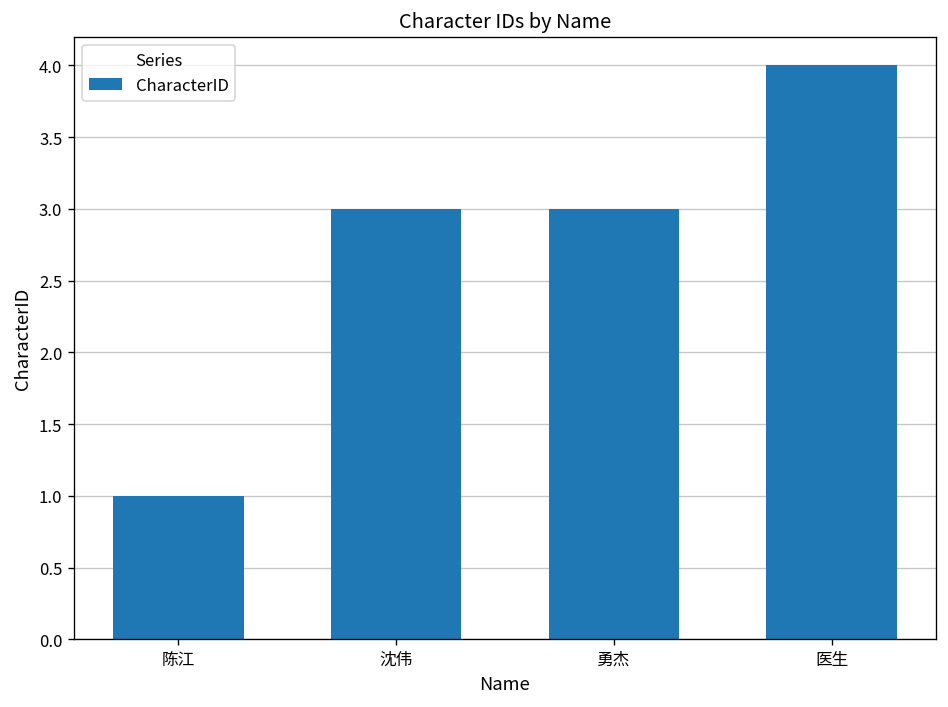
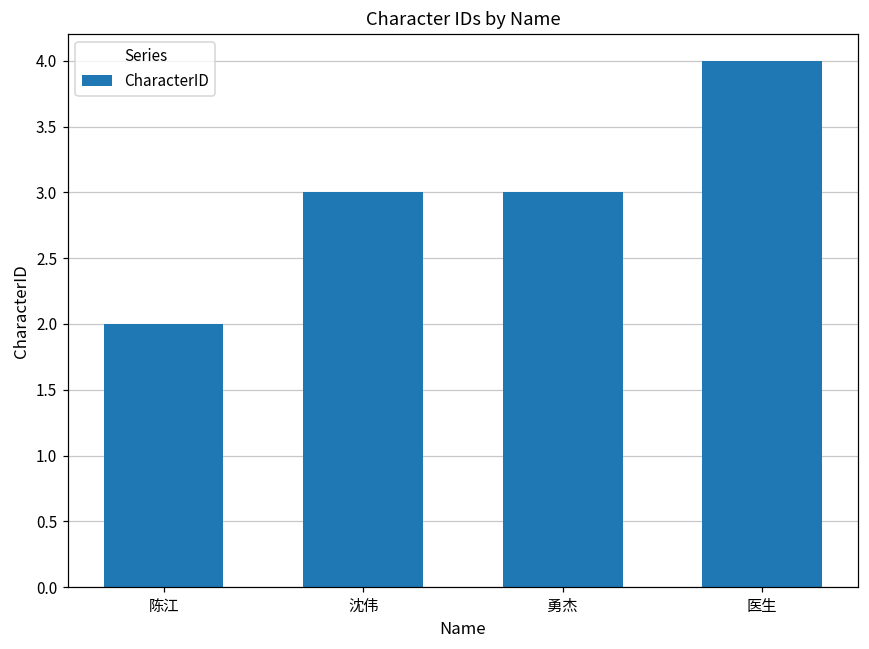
  {
-   "陈江": 1,
+   "陈江": 2,
    "沈伟": 3,
    "勇杰": 3,
    "医生": 4
  }
